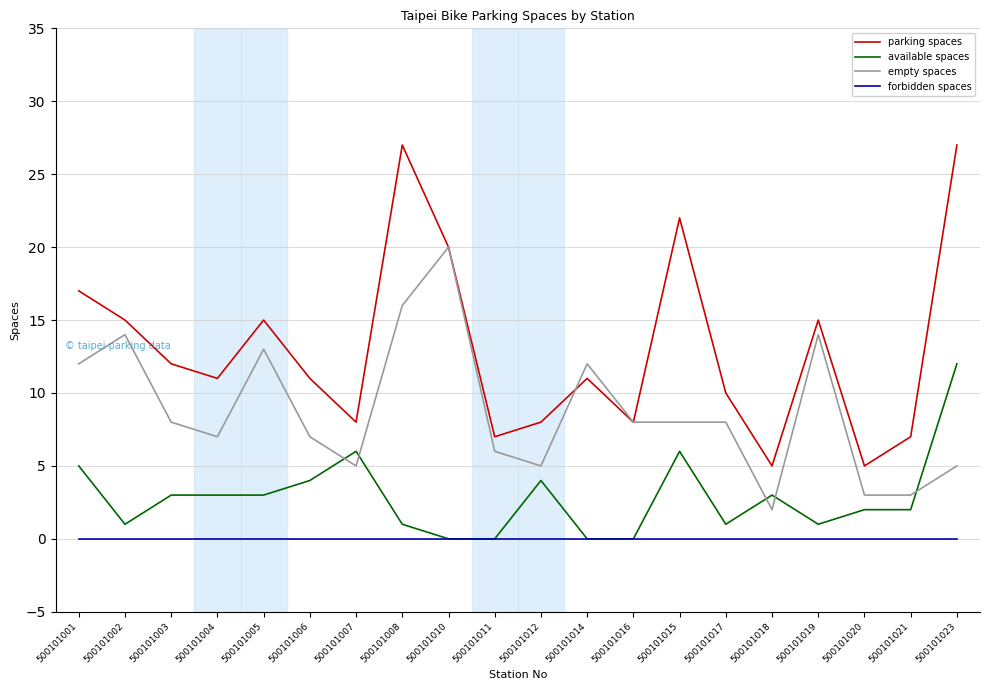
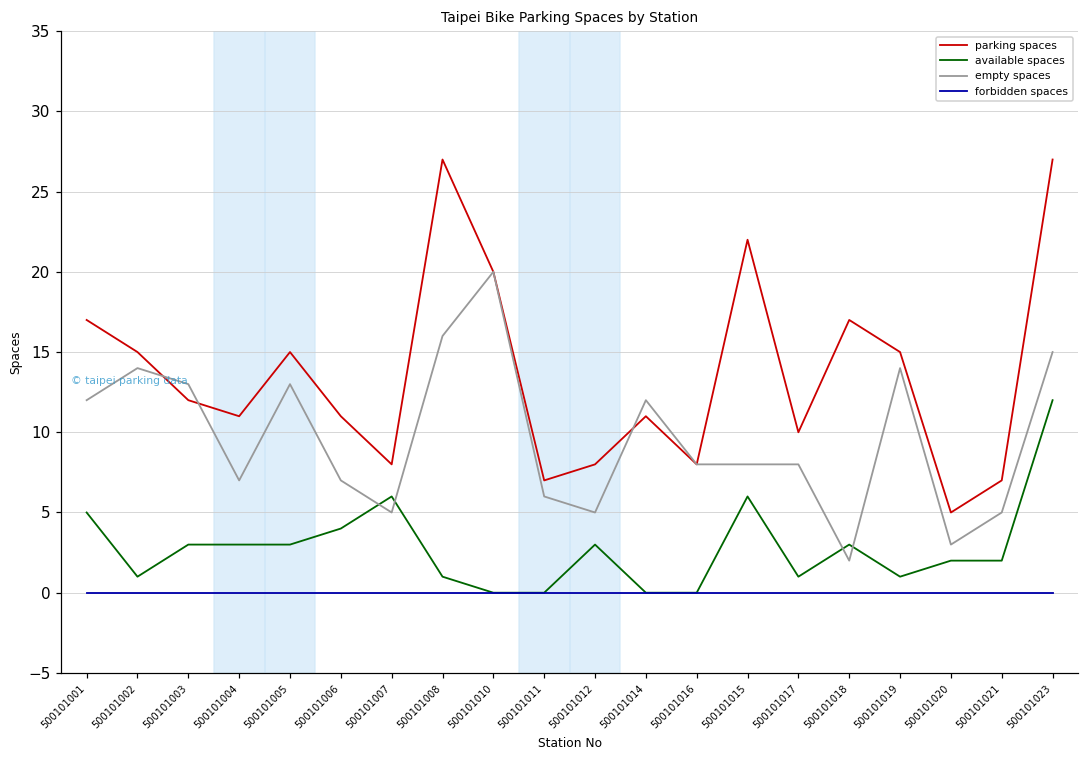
  {
    "parking spaces": {
      "500101001": 17,
      "500101002": 15,
      "500101003": 12,
      "500101004": 11,
      "500101005": 15,
      "500101006": 11,
      "500101007": 8,
      "500101008": 27,
      "500101011": 7,
      "500101012": 8,
      "500101014": 11,
      "500101015": 22,
      "500101017": 10,
-     "500101018": 5,
+     "500101018": 17,
      "500101019": 15,
      "500101020": 5,
      "500101021": 7,
      "500101023": 27
    },
    "available spaces": {
      "500101001": 5,
      "500101002": 1,
      "500101003": 3,
      "500101004": 3,
      "500101005": 3,
      "500101006": 4,
      "500101007": 6,
      "500101008": 1,
-     "500101012": 4,
+     "500101012": 3,
      "500101015": 6,
      "500101017": 1,
      "500101018": 3,
      "500101019": 1,
      "500101020": 2,
      "500101021": 2,
      "500101023": 12
    },
    "empty spaces": {
      "500101001": 12,
      "500101002": 14,
-     "500101003": 8,
+     "500101003": 13,
      "500101004": 7,
      "500101005": 13,
      "500101006": 7,
      "500101007": 5,
      "500101008": 16,
      "500101011": 6,
      "500101012": 5,
      "500101014": 12,
      "500101015": 8,
      "500101017": 8,
      "500101018": 2,
      "500101019": 14,
      "500101020": 3,
-     "500101021": 3,
-     "500101023": 5
+     "500101021": 5,
+     "500101023": 15
    },
    "forbidden spaces": {
      "500101001": 0,
      "500101002": 0,
      "500101003": 0,
      "500101004": 0,
      "500101005": 0,
      "500101006": 0,
      "500101007": 0,
      "500101008": 0,
      "500101012": 0,
      "500101015": 0,
      "500101017": 0,
      "500101018": 0,
      "500101019": 0,
      "500101020": 0,
      "500101021": 0,
      "500101023": 0
    }
  }
